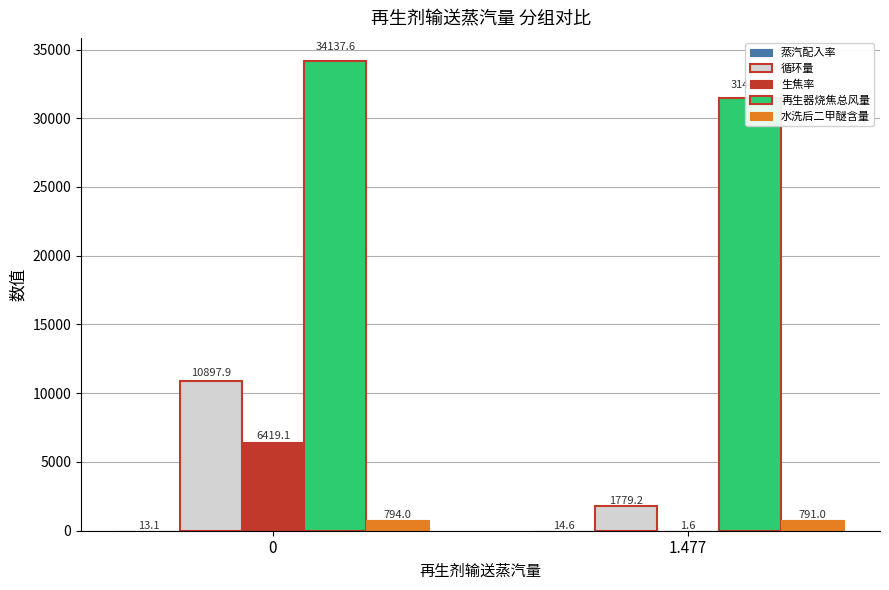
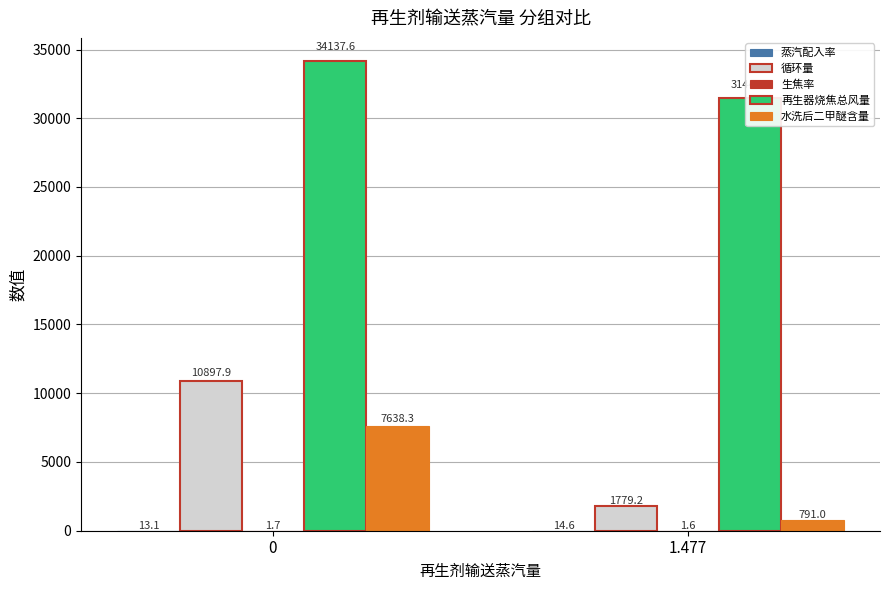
  {
    "蒸汽配入率": {
      "0": 13.1,
      "1.477": 14.6
    },
    "循环量": {
      "0": 10897.9,
      "1.477": 1779.2
    },
    "生焦率": {
-     "0": 6419.1,
+     "0": 1.7,
      "1.477": 1.6
    },
    "再生器烧焦总风量": {
      "0": 34137.6
    },
    "水洗后二甲醚含量": {
-     "0": 794.0,
+     "0": 7638.3,
      "1.477": 791.0
    }
  }
